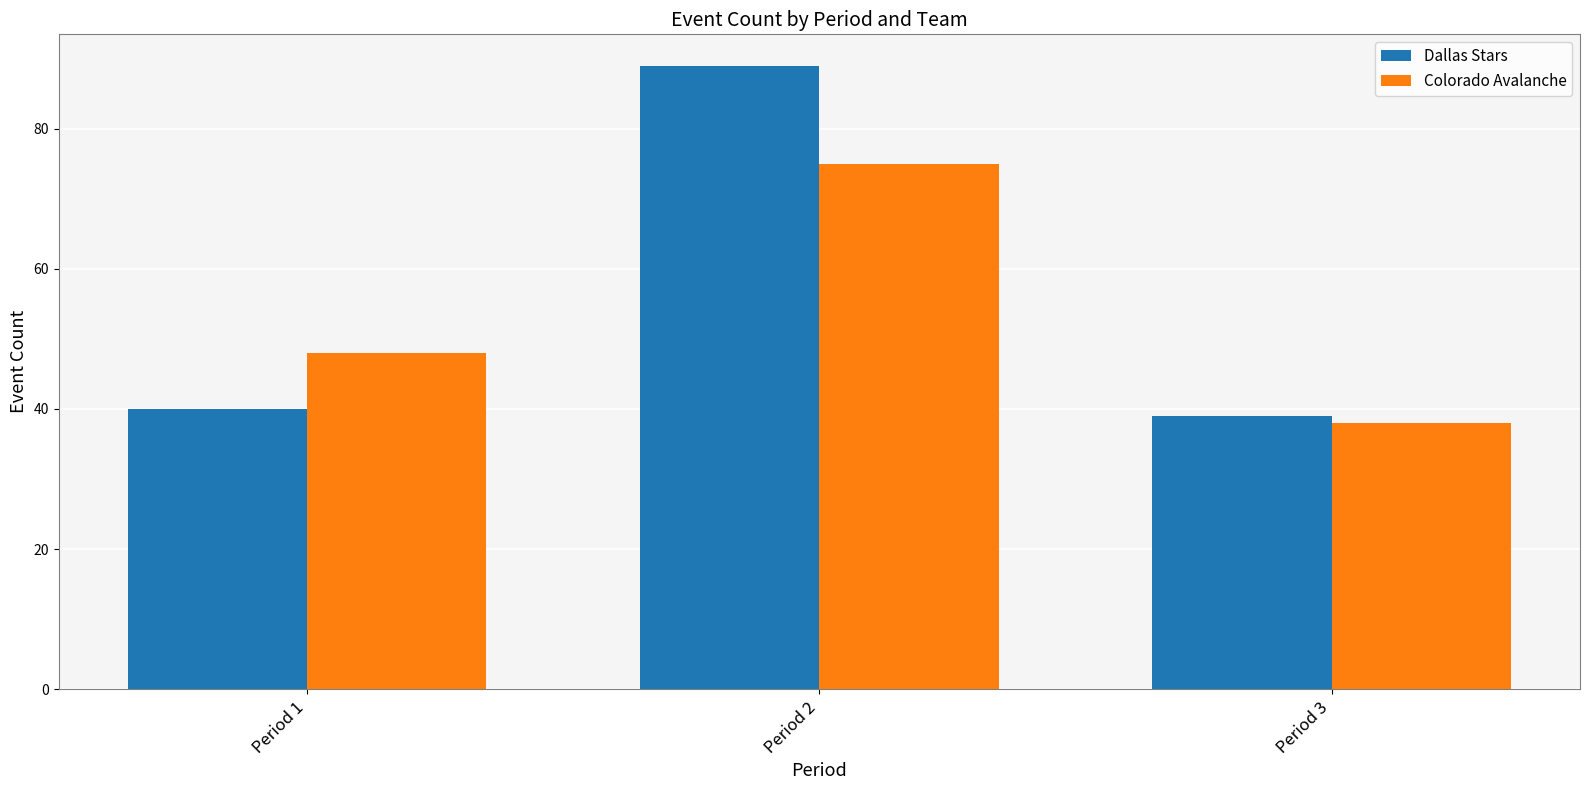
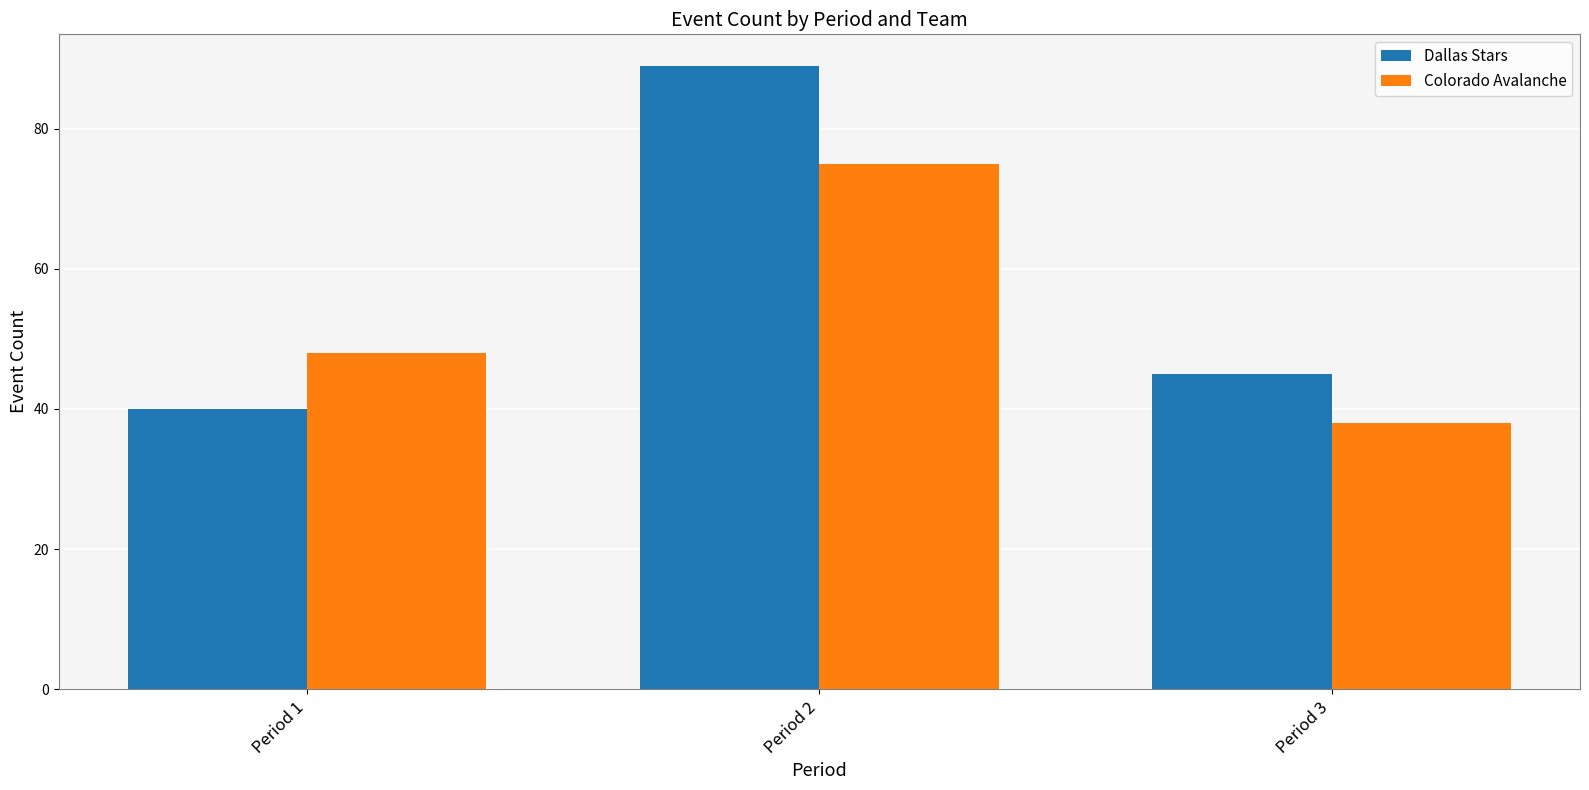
  {
    "Dallas Stars": {
      "Period 1": 40,
      "Period 2": 89,
-     "Period 3": 39
+     "Period 3": 45
    },
    "Colorado Avalanche": {
      "Period 1": 48,
      "Period 2": 75,
      "Period 3": 38
    }
  }
